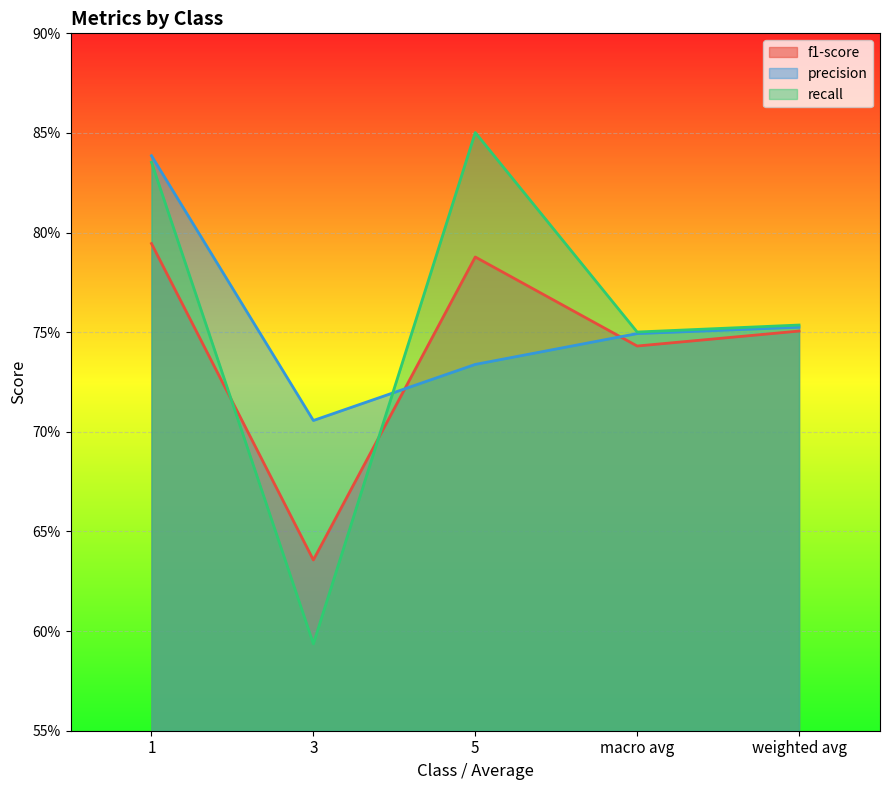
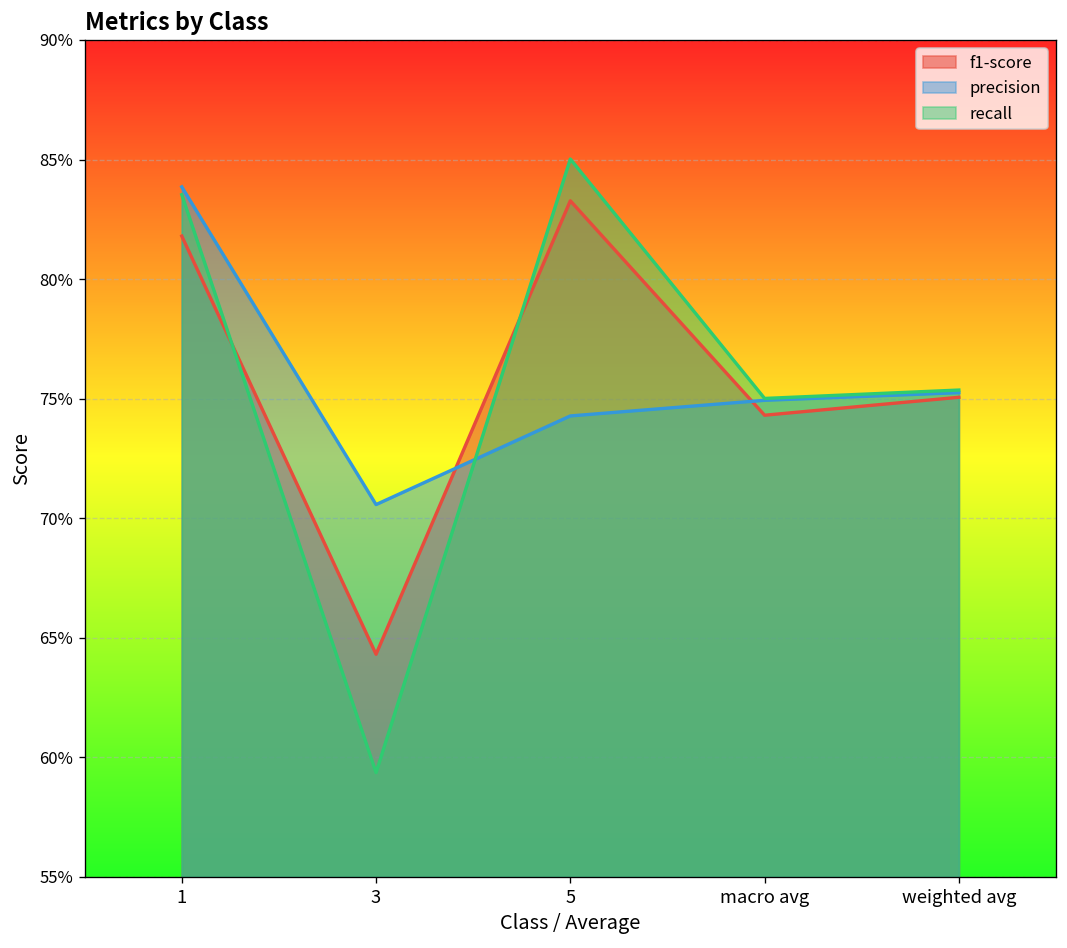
  {
    "f1-score": {
-     "1": "79.4%",
-     "3": "63.6%",
-     "5": "78.8%",
+     "1": "81.8%",
+     "3": "64.3%",
+     "5": "83.3%",
      "macro avg": "74.3%",
      "weighted avg": "75.1%"
    },
    "precision": {
      "1": "83.9%",
      "3": "70.6%",
-     "5": "73.4%"
+     "5": "74.3%"
    },
    "recall": {
      "1": "83.5%",
      "3": "59.4%",
      "5": "85.0%"
    }
  }
